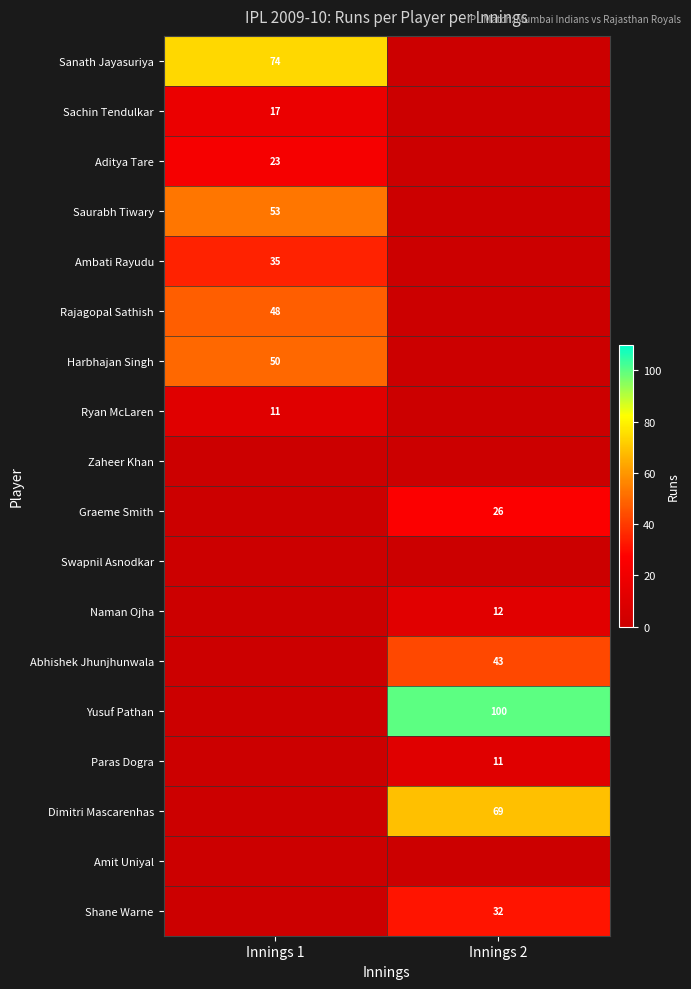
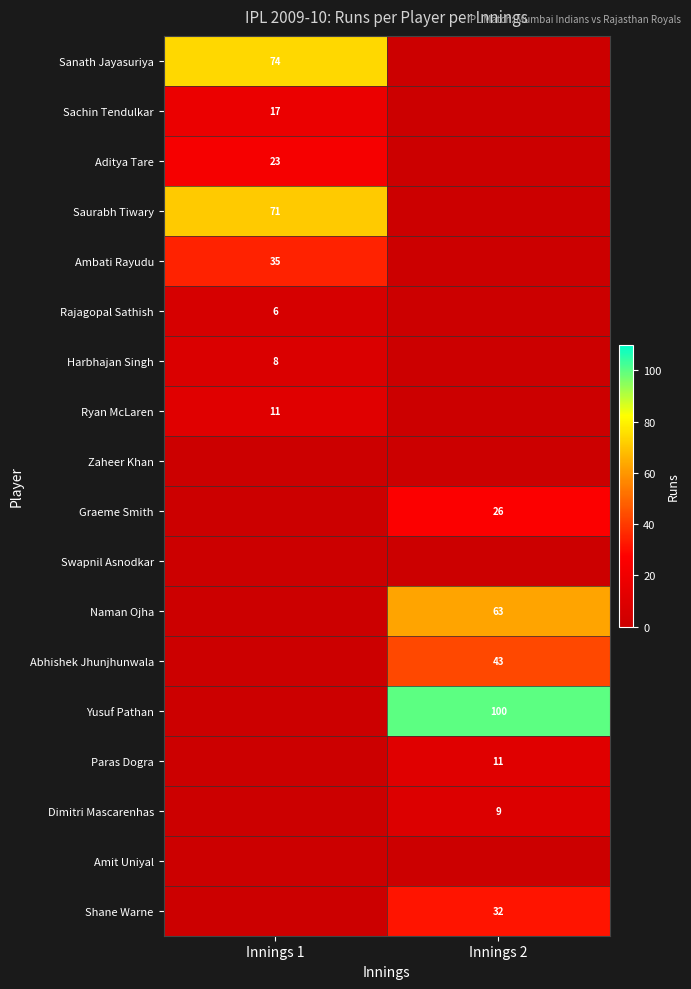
  {
    "Sanath Jayasuriya": {
      "Innings 1": 74
    },
    "Sachin Tendulkar": {
      "Innings 1": 17
    },
    "Aditya Tare": {
      "Innings 1": 23
    },
    "Saurabh Tiwary": {
-     "Innings 1": 53
+     "Innings 1": 71
    },
    "Ambati Rayudu": {
      "Innings 1": 35
    },
    "Rajagopal Sathish": {
-     "Innings 1": 48
+     "Innings 1": 6
    },
    "Harbhajan Singh": {
-     "Innings 1": 50
+     "Innings 1": 8
    },
    "Ryan McLaren": {
      "Innings 1": 11
    },
    "Graeme Smith": {
      "Innings 2": 26
    },
    "Naman Ojha": {
-     "Innings 2": 12
+     "Innings 2": 63
    },
    "Abhishek Jhunjhunwala": {
      "Innings 2": 43
    },
    "Yusuf Pathan": {
      "Innings 2": 100
    },
    "Paras Dogra": {
      "Innings 2": 11
    },
    "Dimitri Mascarenhas": {
-     "Innings 2": 69
+     "Innings 2": 9
    },
    "Shane Warne": {
      "Innings 2": 32
    }
  }
